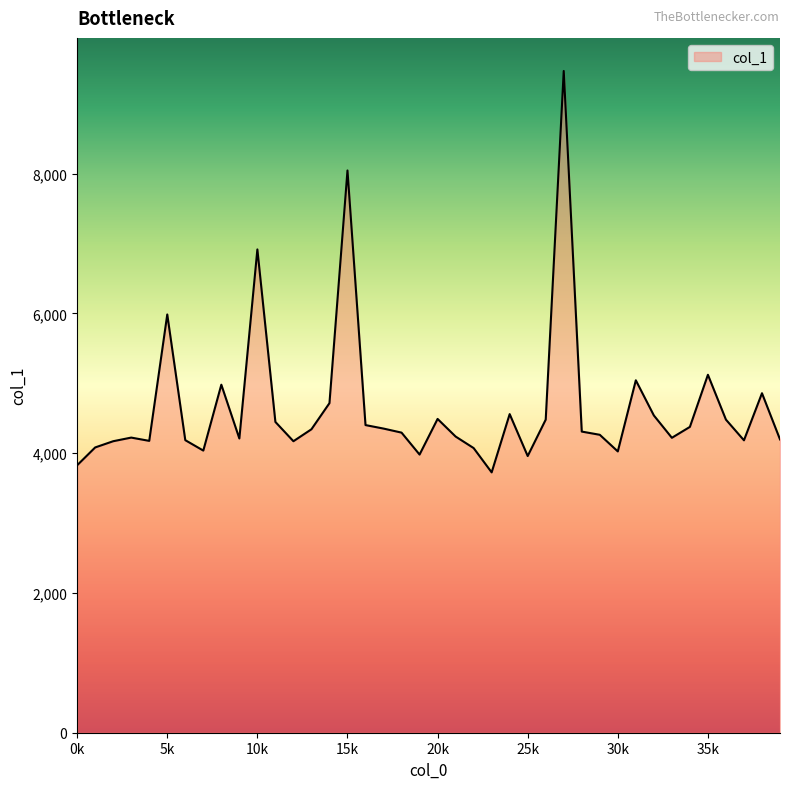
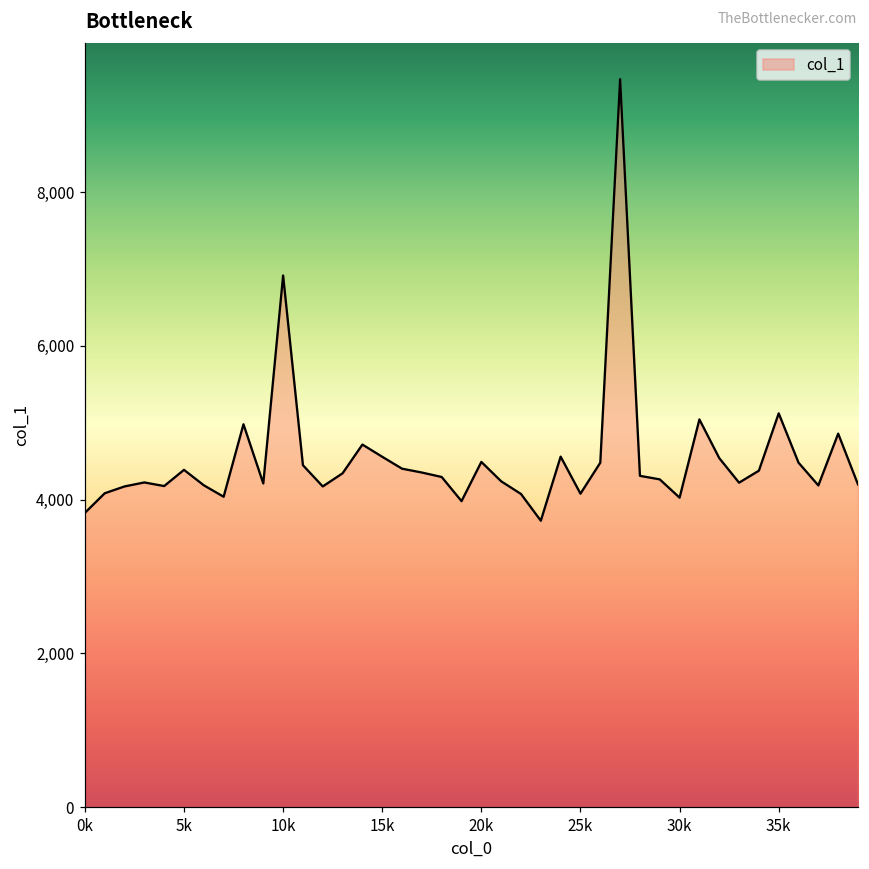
  {
    "0k": "3,800",
-   "5k": "6,000",
+   "5k": "4,400",
    "10k": "6,900",
-   "15k": "8,000",
+   "15k": "4,600",
    "20k": "4,500",
-   "25k": "4,000",
+   "25k": "4,100",
    "30k": "4,000",
    "35k": "5,100"
  }
